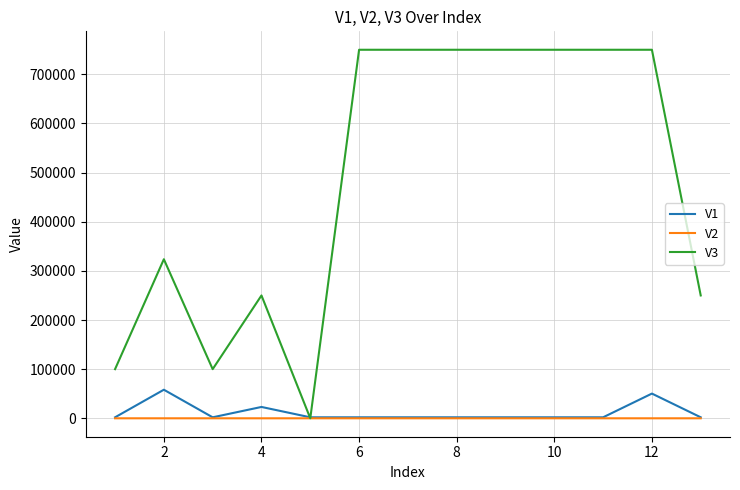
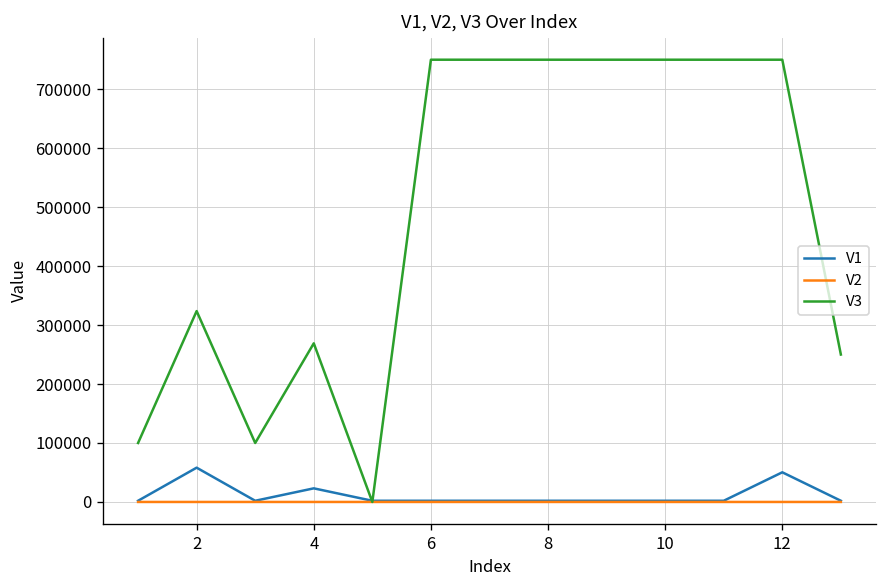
  {
    "V1": {
      "2": 60000,
      "4": 20000,
      "12": 50000
    },
    "V2": {
      "2": 0,
      "4": 0,
      "12": 0
    },
    "V3": {
      "2": 320000,
-     "4": 250000,
+     "4": 270000,
      "6": 750000,
      "8": 750000,
      "10": 750000,
      "12": 750000
    }
  }
